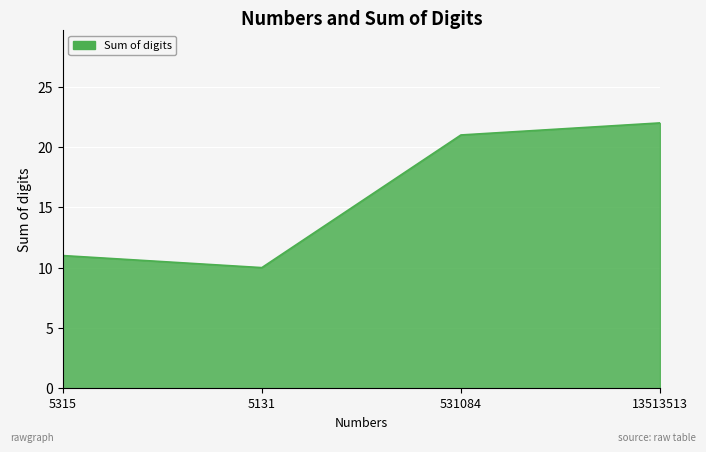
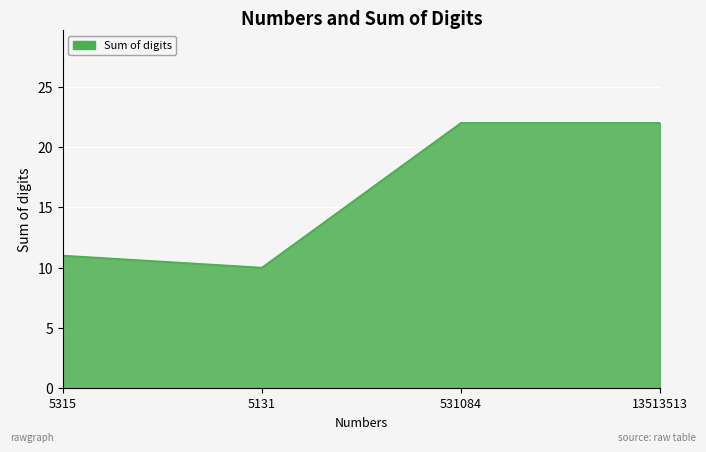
  {
    "5315": 11,
    "5131": 10,
-   "531084": 21,
+   "531084": 22,
    "13513513": 22
  }
